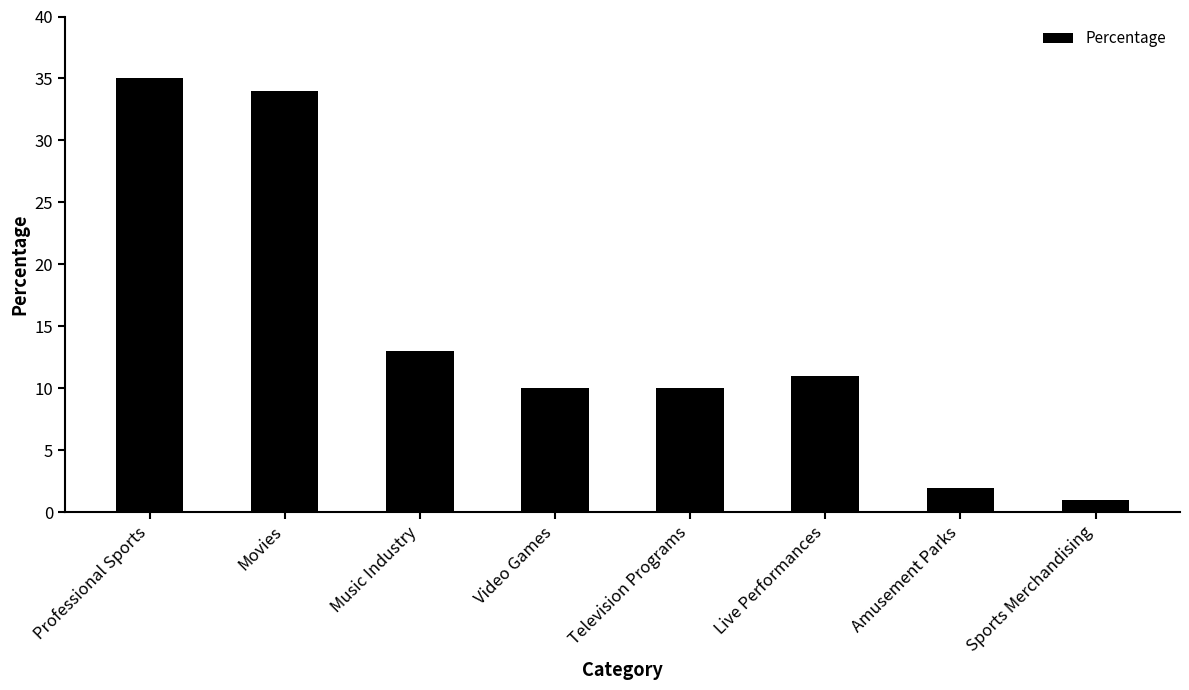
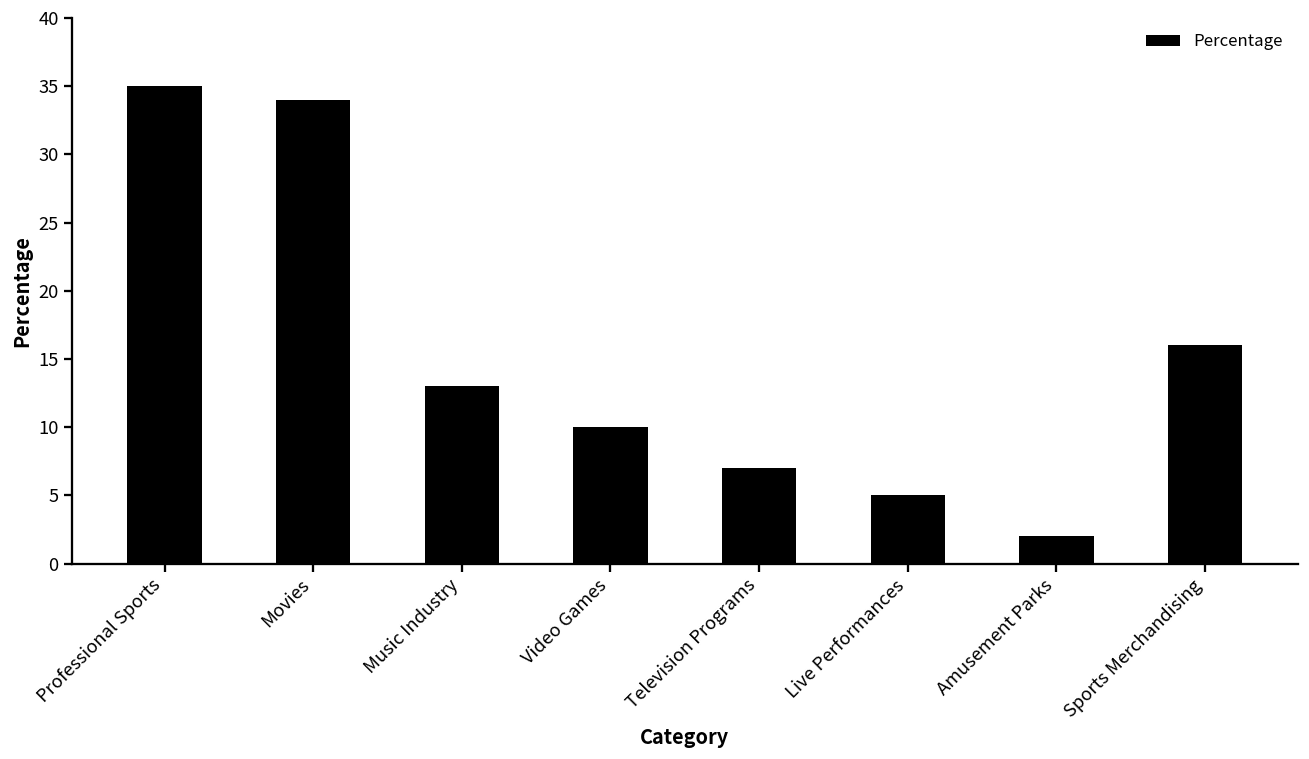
  {
    "Professional Sports": 35,
    "Movies": 34,
    "Music Industry": 13,
    "Video Games": 10,
-   "Television Programs": 10,
-   "Live Performances": 11,
+   "Television Programs": 7,
+   "Live Performances": 5,
    "Amusement Parks": 2,
-   "Sports Merchandising": 1
+   "Sports Merchandising": 16
  }
